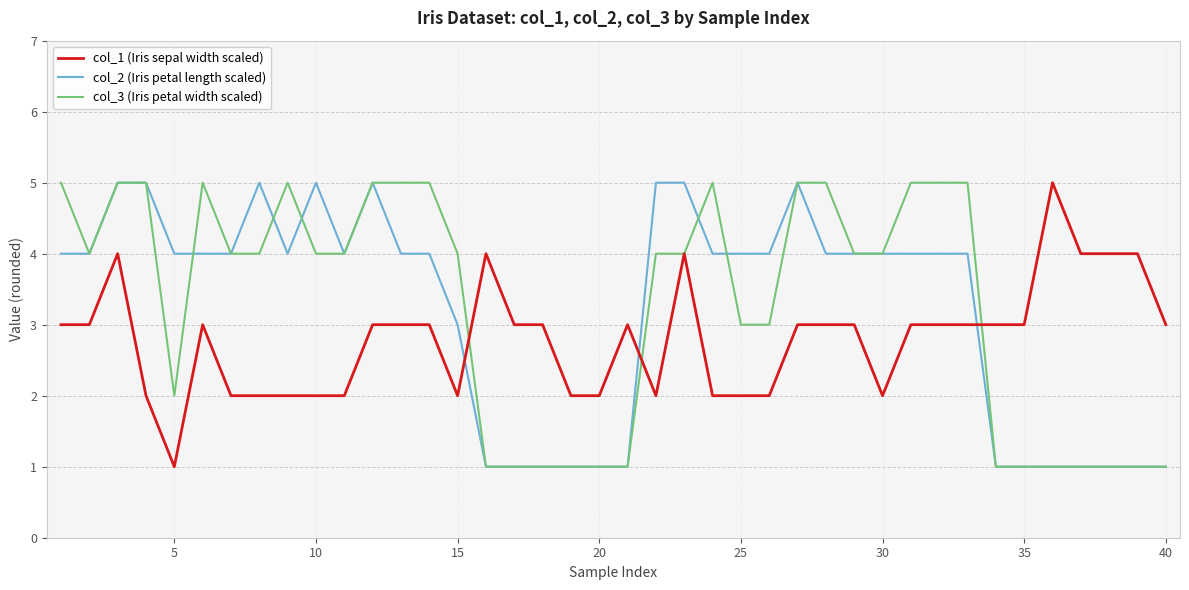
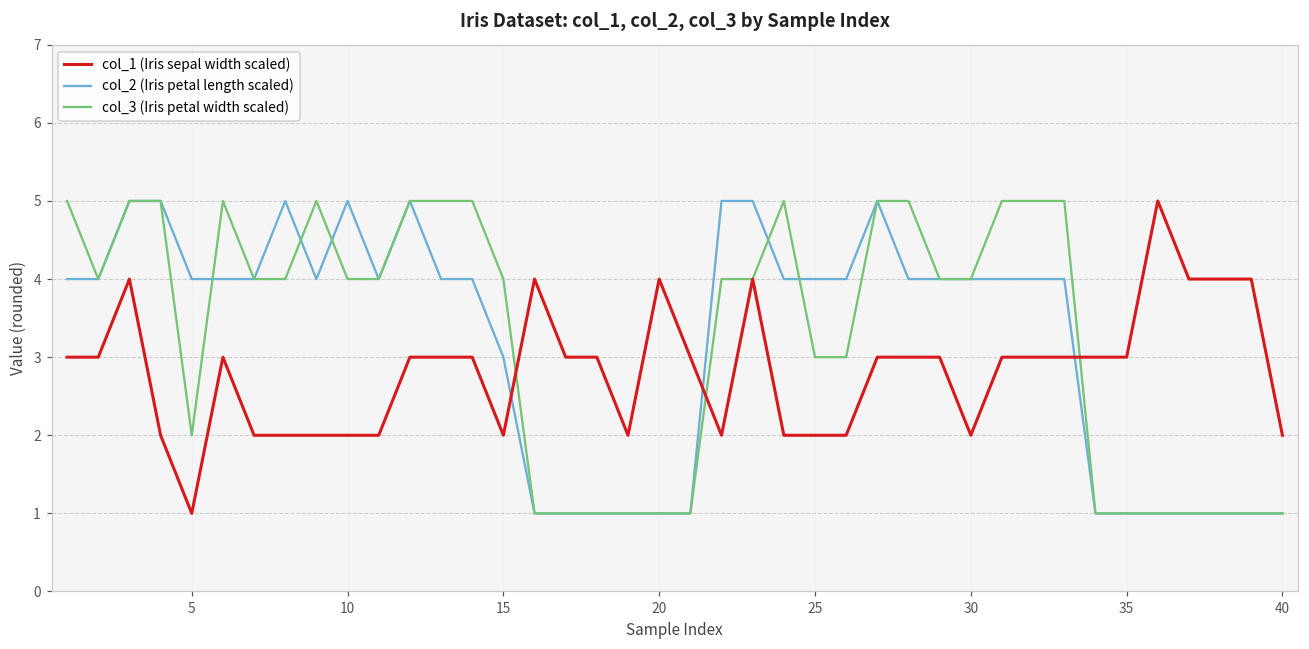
  {
    "col_1 (Iris sepal width scaled)": {
      "5": 1,
      "10": 2,
      "15": 2,
-     "20": 2,
+     "20": 4,
      "25": 2,
      "30": 2,
      "35": 3,
-     "40": 3
+     "40": 2
    },
    "col_2 (Iris petal length scaled)": {
      "5": 4,
      "10": 5,
      "15": 3,
      "25": 4
    },
    "col_3 (Iris petal width scaled)": {
      "5": 2,
      "10": 4,
      "15": 4,
      "25": 3
    }
  }
